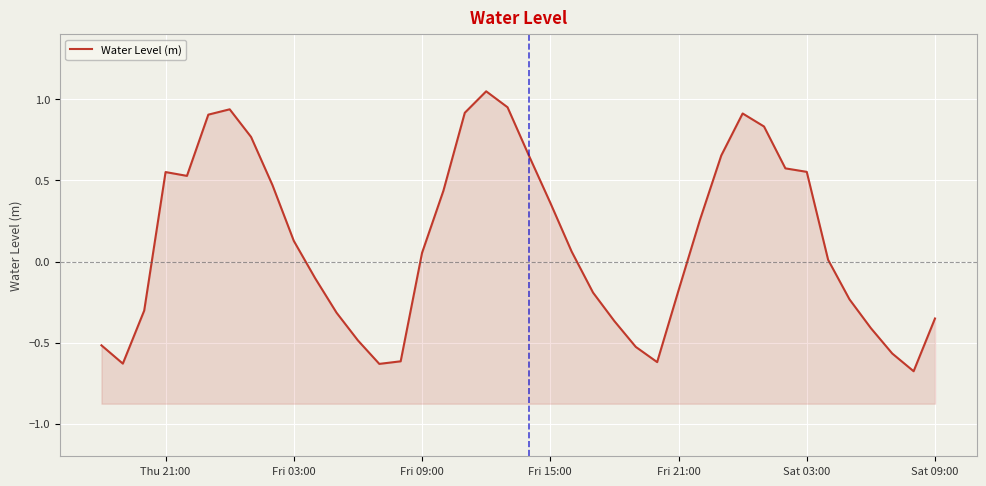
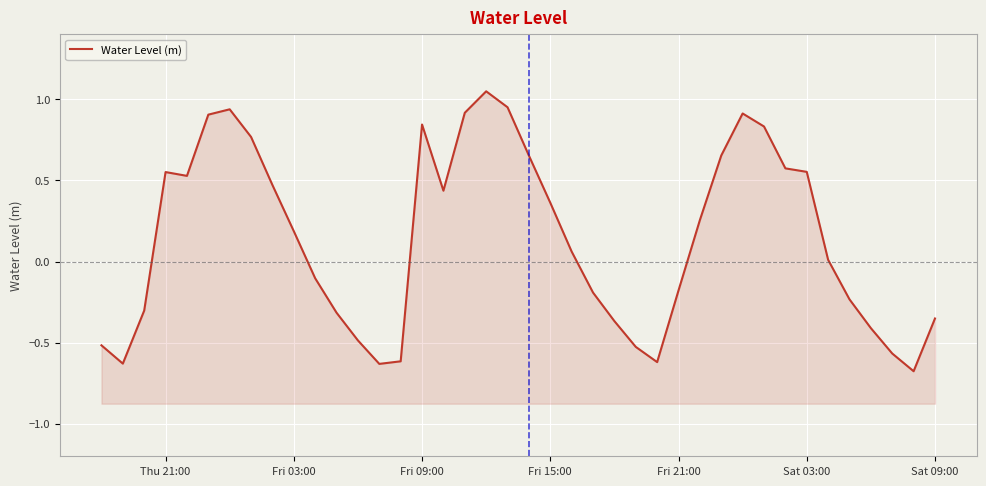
  {
    "Thu 21:00": 0.55,
-   "Fri 03:00": 0.13,
-   "Fri 09:00": 0.05,
+   "Fri 03:00": 0.19,
+   "Fri 09:00": 0.84,
    "Fri 15:00": 0.36,
    "Fri 21:00": -0.18,
    "Sat 03:00": 0.55,
    "Sat 09:00": -0.35
  }
